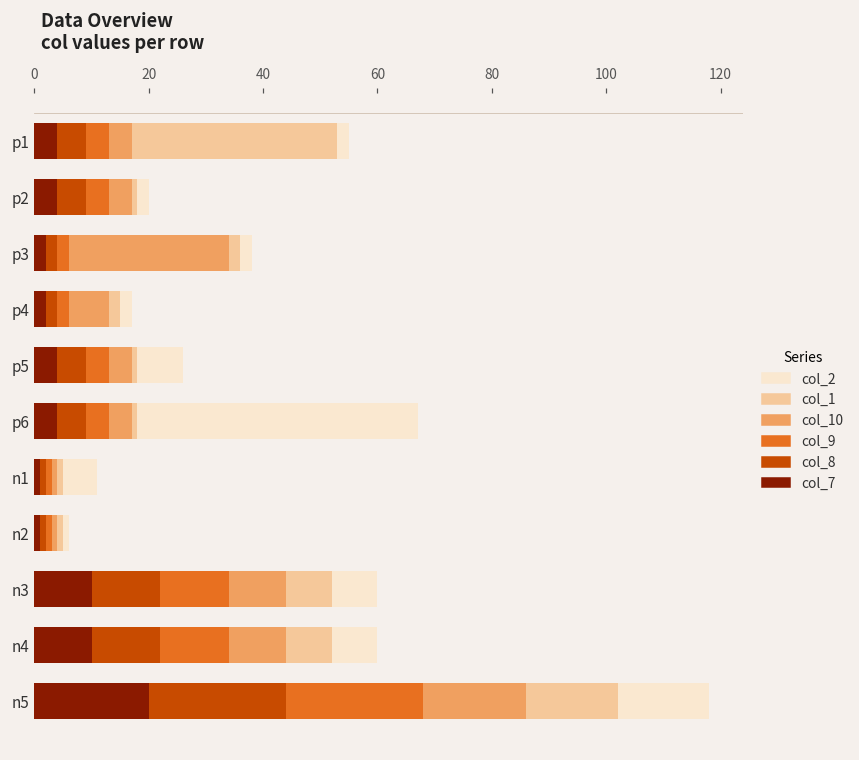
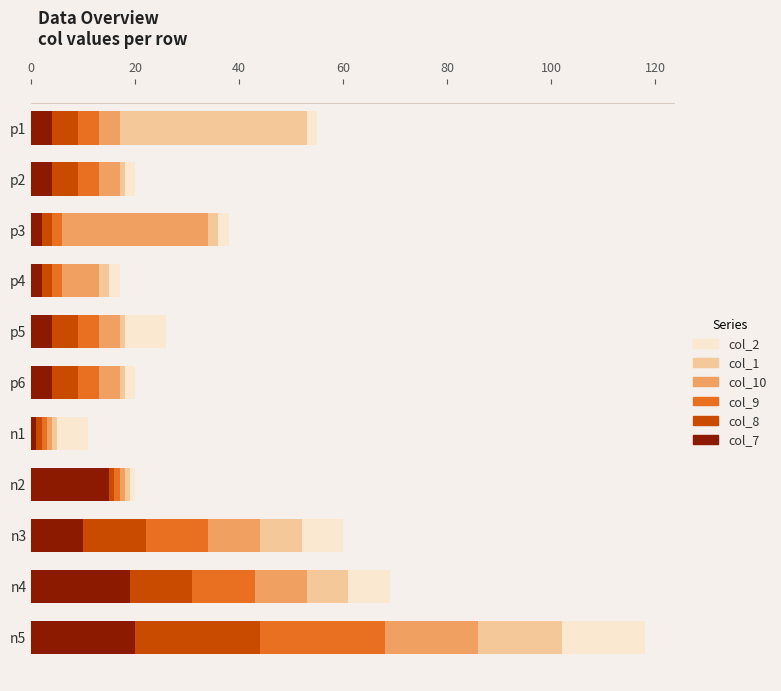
  {
    "col_7": {
      "p1": 4,
      "p2": 4,
      "p3": 2,
      "p4": 2,
      "p5": 4,
      "p6": 4,
      "n1": 1,
-     "n2": 1,
+     "n2": 15,
      "n3": 10,
-     "n4": 10,
+     "n4": 19,
      "n5": 20
    },
    "col_10": {
      "p1": 4,
      "p2": 4,
      "p3": 28,
      "p4": 7,
      "p5": 4,
      "p6": 4,
      "n1": 1,
      "n2": 1,
      "n3": 10,
      "n4": 10,
      "n5": 18
    },
    "col_1": {
      "p1": 36,
      "p2": 1,
      "p3": 2,
      "p4": 2,
      "p5": 1,
      "p6": 1,
      "n1": 1,
      "n2": 1,
      "n3": 8,
      "n4": 8,
      "n5": 16
    },
    "col_2": {
      "p1": 2,
      "p2": 2,
      "p3": 2,
      "p4": 2,
      "p5": 8,
-     "p6": 49,
+     "p6": 2,
      "n1": 6,
      "n2": 1,
      "n3": 8,
      "n4": 8,
      "n5": 16
    }
  }
